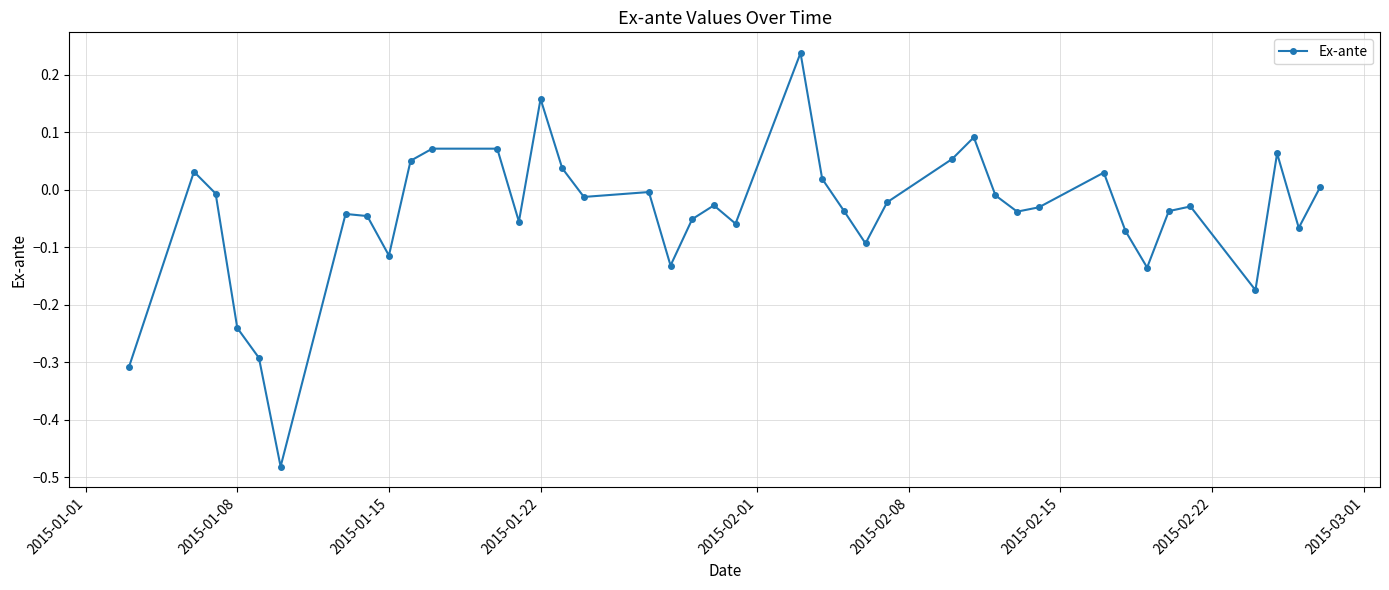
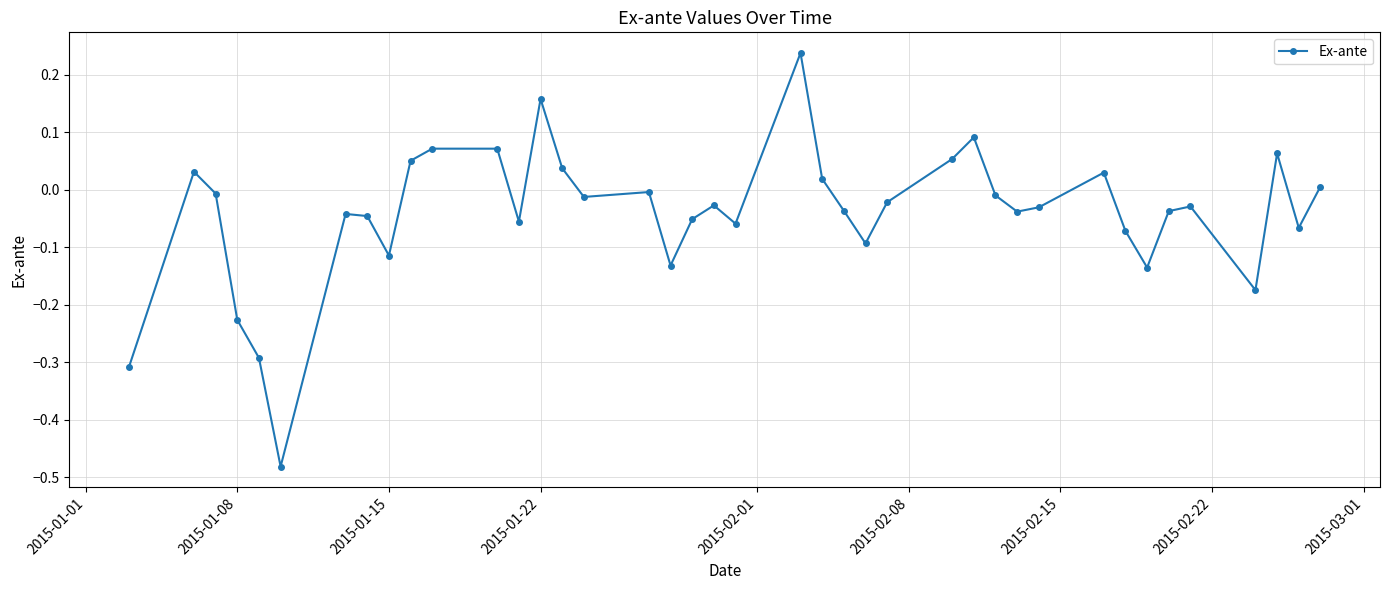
  {
-   "2015-01-08": -0.24,
+   "2015-01-08": -0.23,
    "2015-01-15": -0.11,
    "2015-01-22": 0.16
  }
